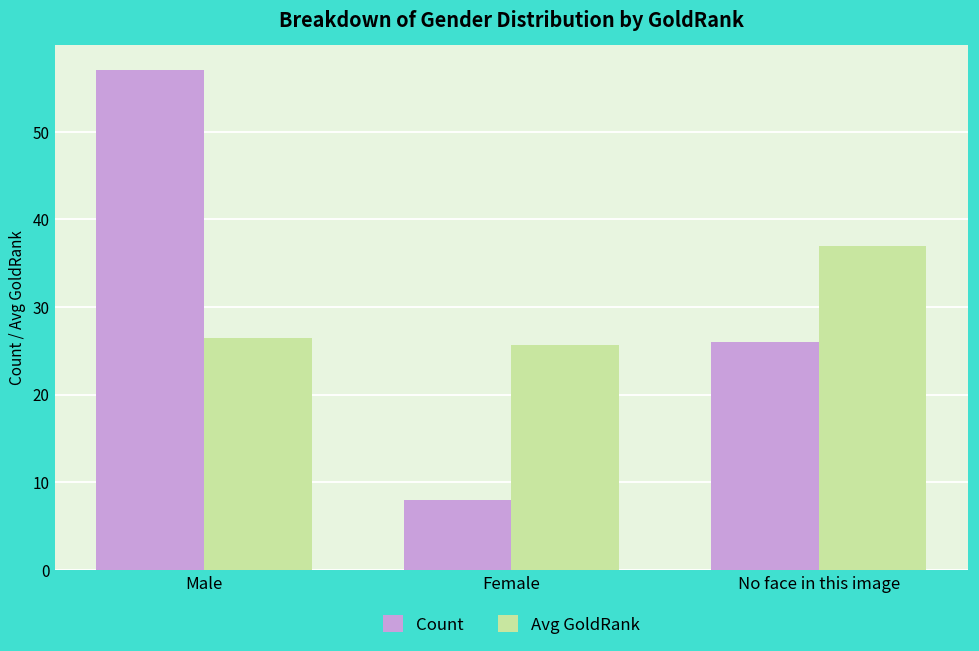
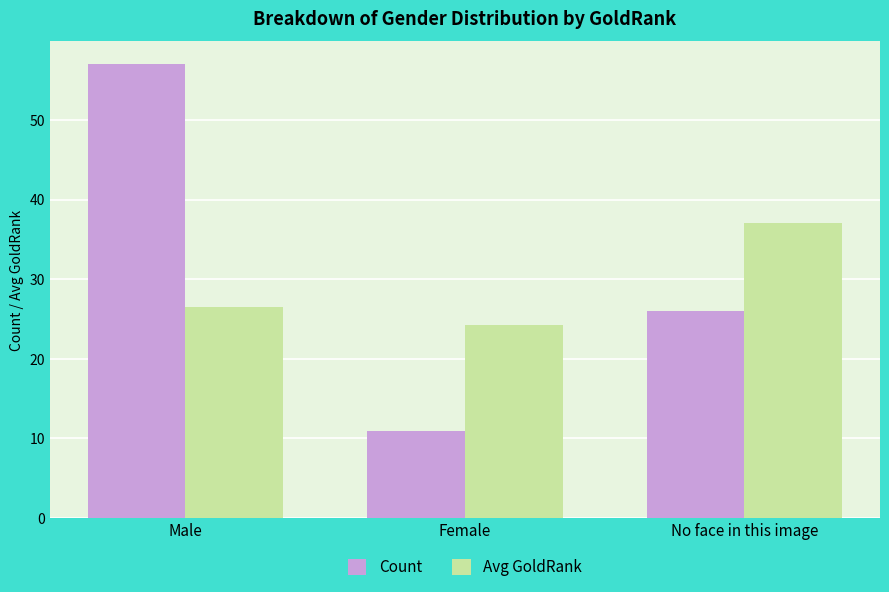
  {
    "Count": {
      "Male": 57,
-     "Female": 8,
+     "Female": 11,
      "No face in this image": 26
    },
    "Avg GoldRank": {
      "Male": 27,
-     "Female": 26,
+     "Female": 24,
      "No face in this image": 37
    }
  }
